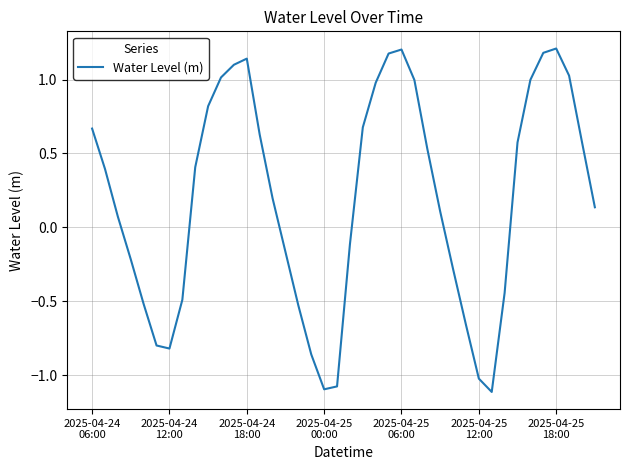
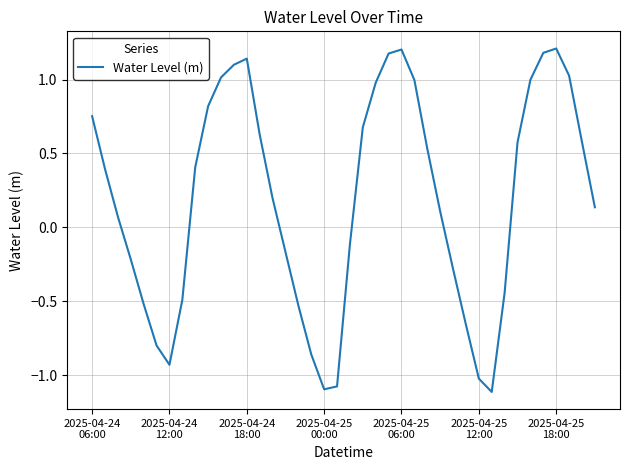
  {
-   "2025-04-24 06:00": 0.67,
-   "2025-04-24 12:00": -0.82,
+   "2025-04-24 06:00": 0.75,
+   "2025-04-24 12:00": -0.93,
    "2025-04-24 18:00": 1.14,
    "2025-04-25 00:00": -1.10,
    "2025-04-25 06:00": 1.20,
    "2025-04-25 12:00": -1.02,
    "2025-04-25 18:00": 1.21
  }
